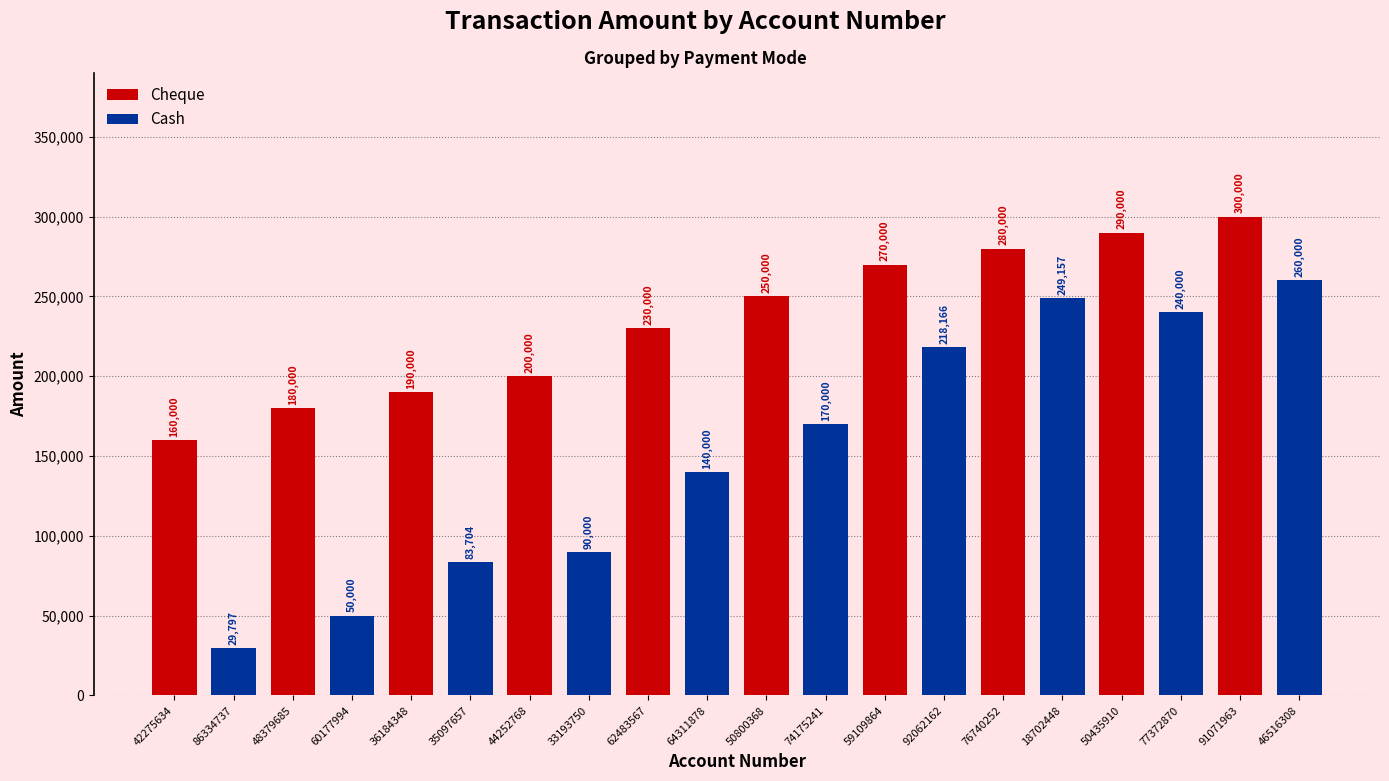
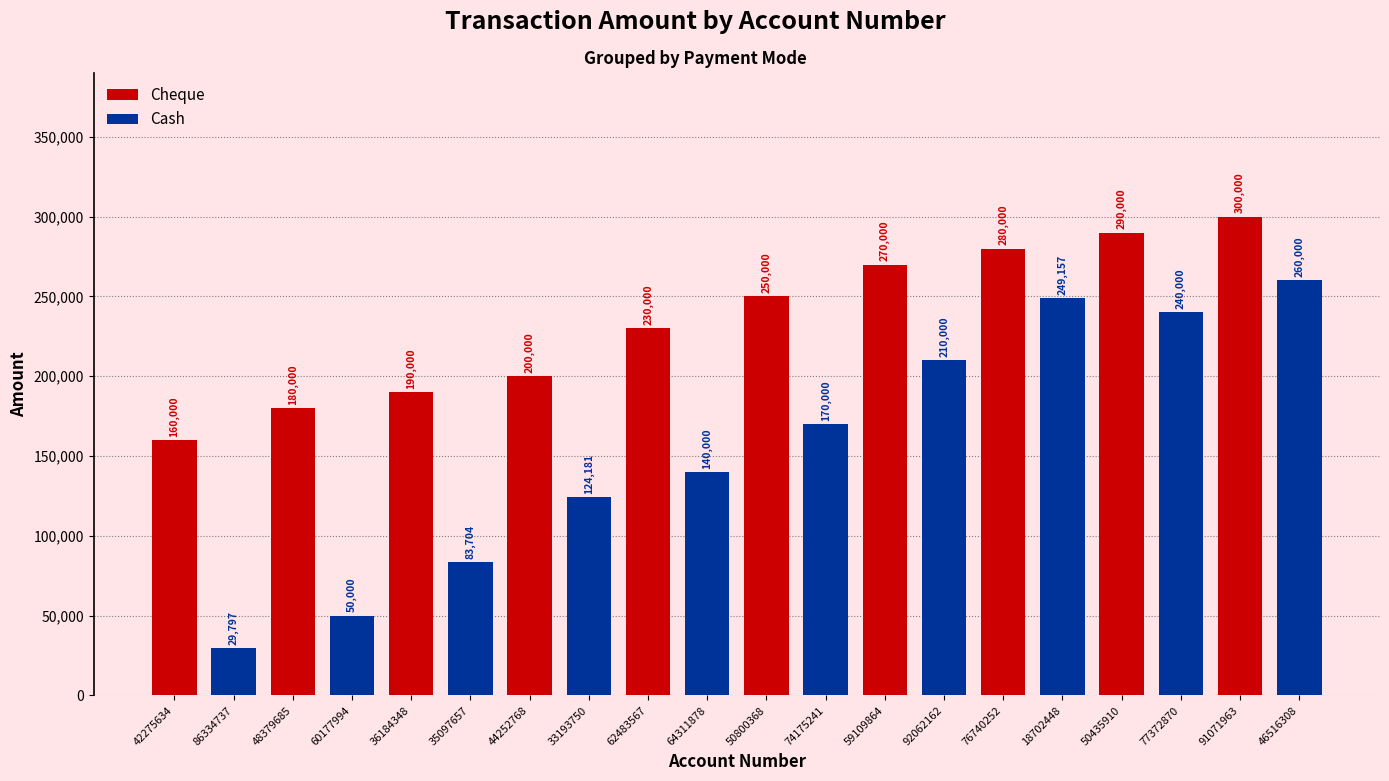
  {
    "Cheque": {
      "42275634": "160,000",
      "48379685": "180,000",
      "36184348": "190,000",
      "44252768": "200,000",
      "62483567": "230,000",
      "50800368": "250,000",
      "59109864": "270,000",
      "76740252": "280,000",
      "50435910": "290,000",
      "91071963": "300,000"
    },
    "Cash": {
      "86334737": "29,797",
      "60177994": "50,000",
      "35097657": "83,704",
-     "33193750": "90,000",
+     "33193750": "124,181",
      "64311878": "140,000",
      "74175241": "170,000",
-     "92062162": "218,166",
+     "92062162": "210,000",
      "18702448": "249,157",
      "77372870": "240,000",
      "46516308": "260,000"
    }
  }
